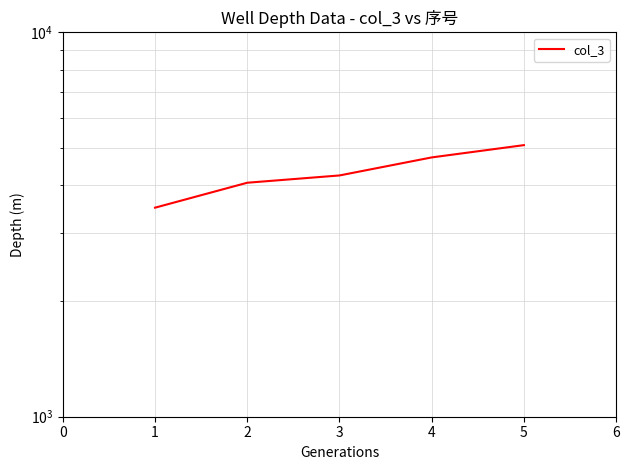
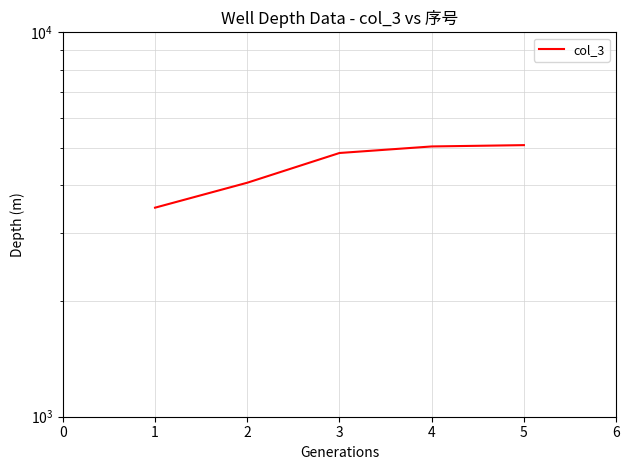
  {
    "1": 3500,
    "2": 4100,
-   "3": 4200,
-   "4": 4700,
+   "3": 4900,
+   "4": 5000,
    "5": 5100
  }
